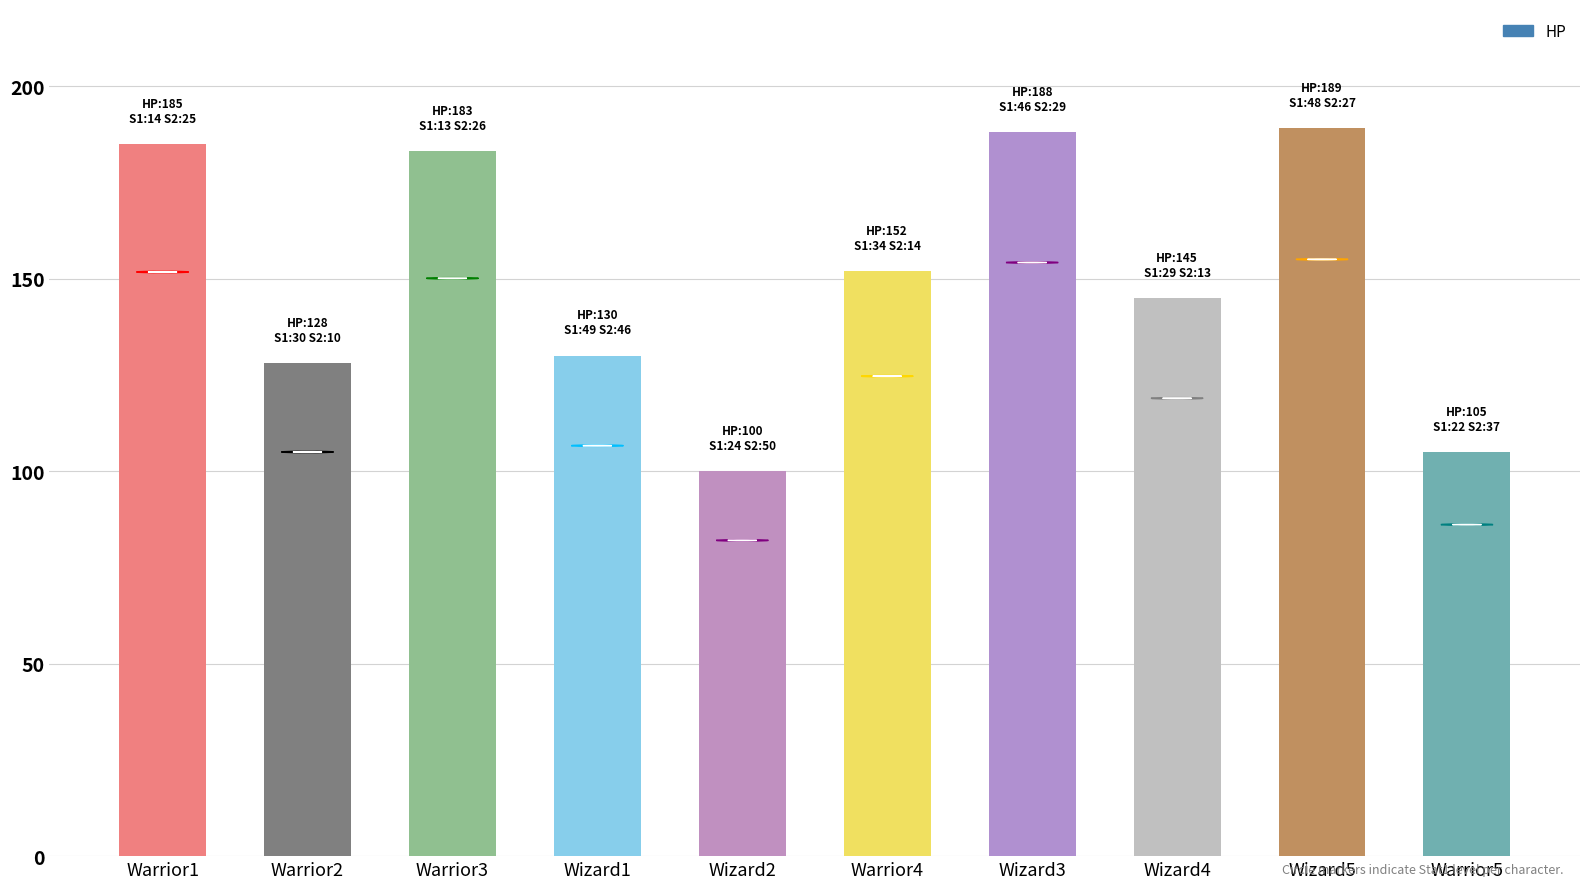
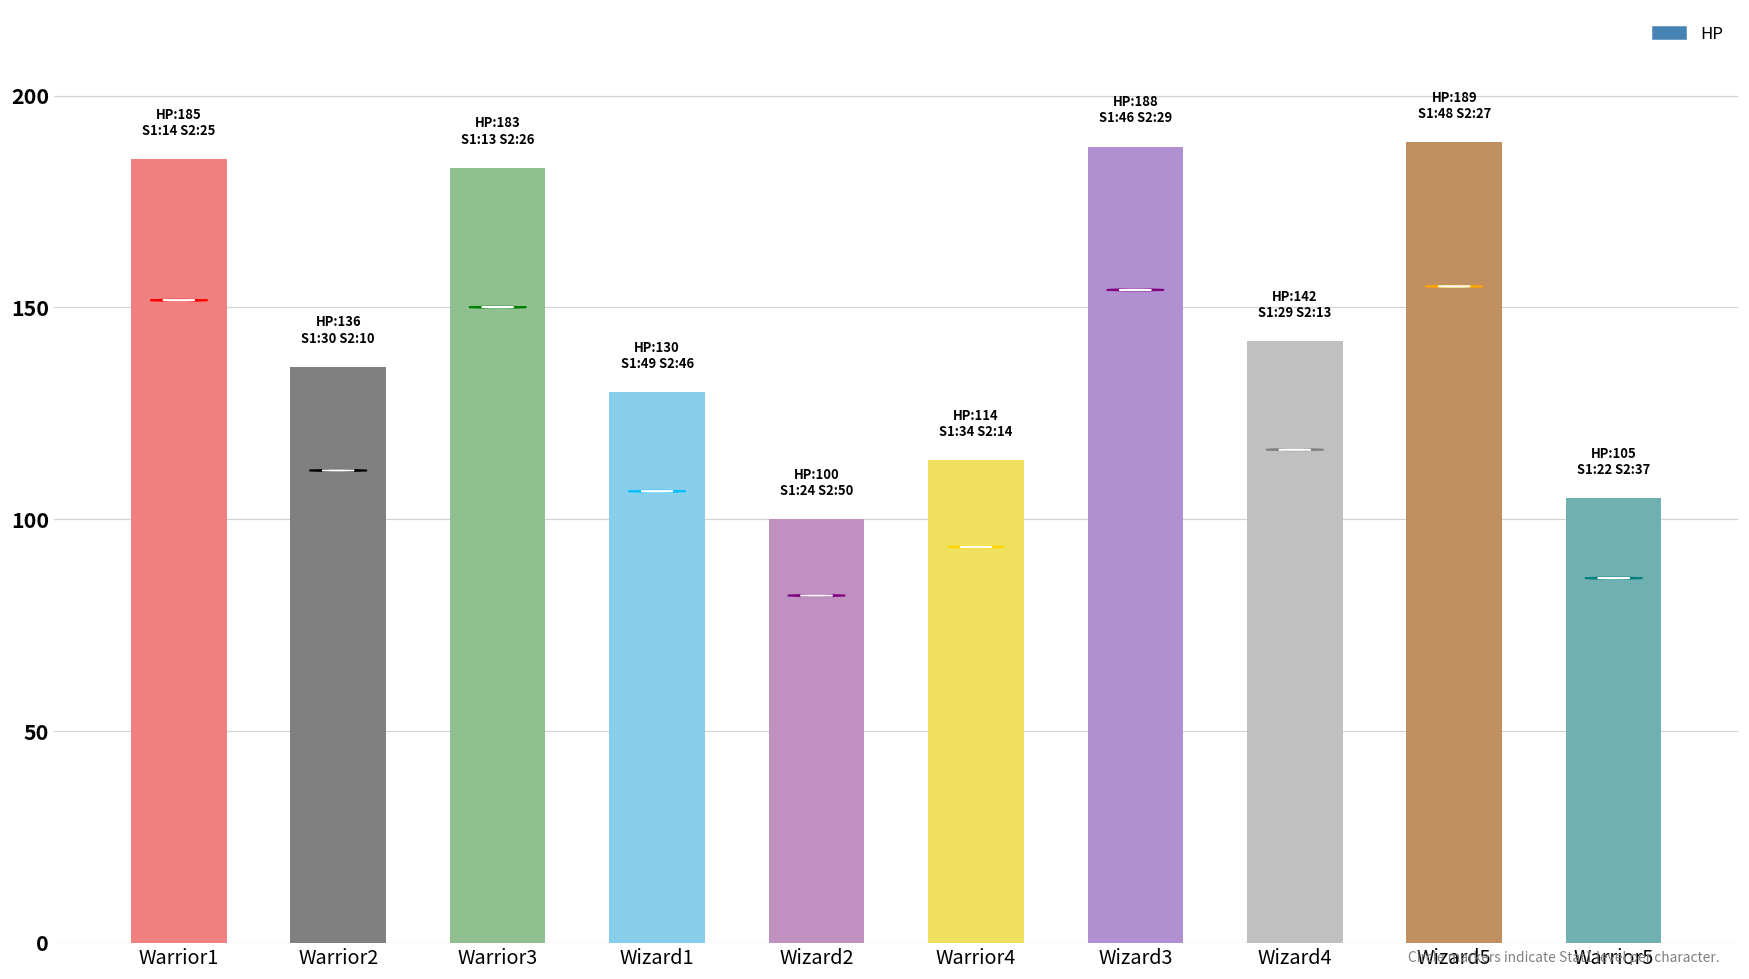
  {
    "Warrior1": 185,
-   "Warrior2": 128,
+   "Warrior2": 136,
    "Warrior3": 183,
    "Wizard1": 130,
    "Wizard2": 100,
-   "Warrior4": 152,
+   "Warrior4": 114,
    "Wizard3": 188,
-   "Wizard4": 145,
+   "Wizard4": 142,
    "Wizard5": 189,
    "Warrior5": 105
  }
